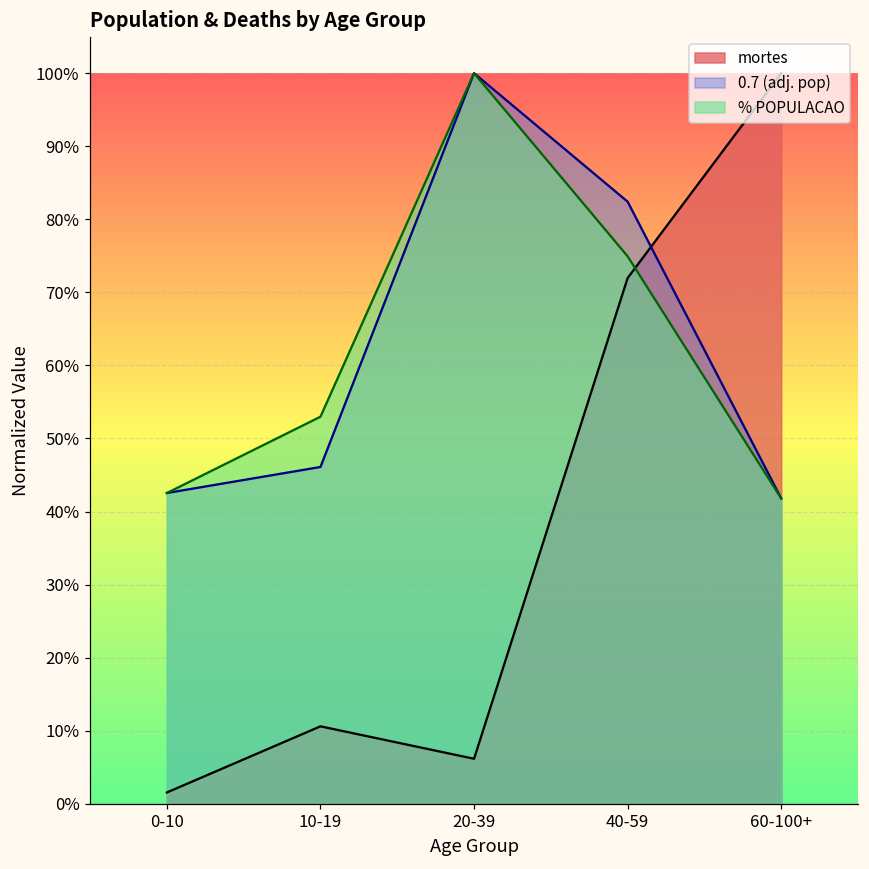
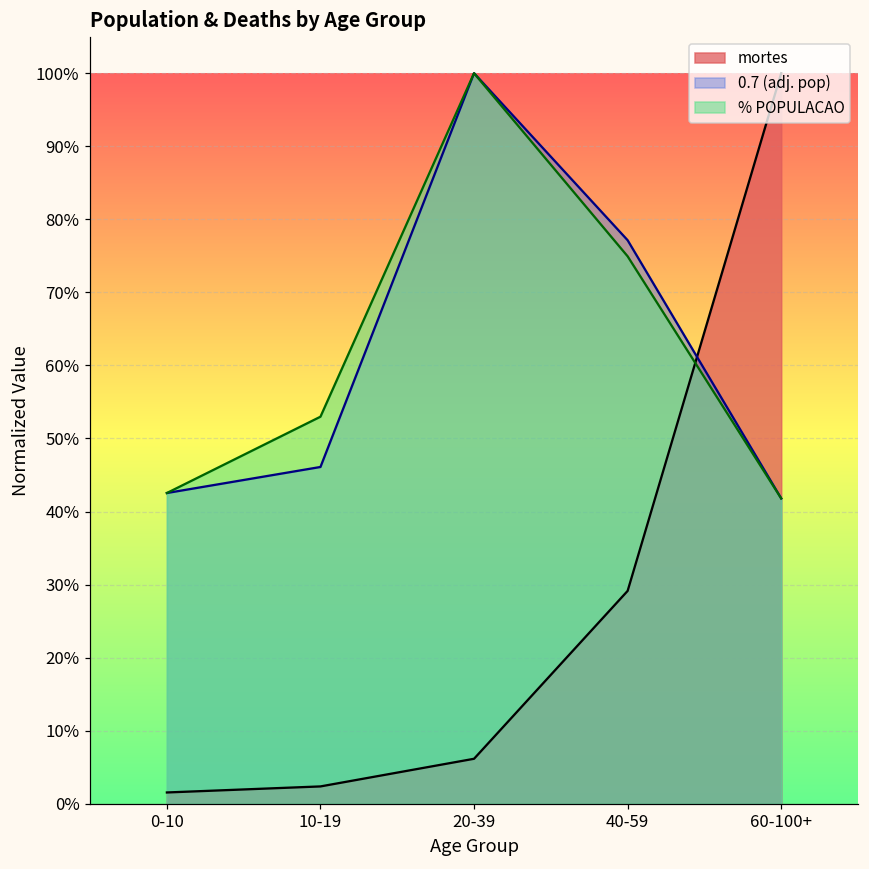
  {
    "mortes": {
      "0-10": "2%",
-     "10-19": "11%",
+     "10-19": "2%",
      "20-39": "6%",
-     "40-59": "72%"
+     "40-59": "29%"
    },
    "0.7 (adj. pop)": {
      "10-19": "46%",
-     "40-59": "82%"
+     "40-59": "77%"
    },
    "% POPULACAO": {
      "10-19": "53%",
      "40-59": "75%"
    }
  }
